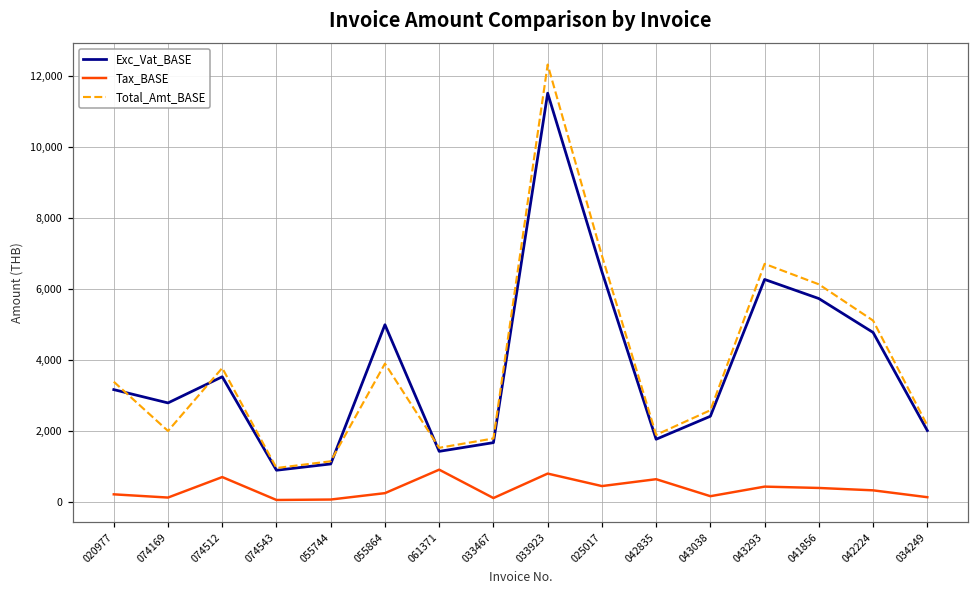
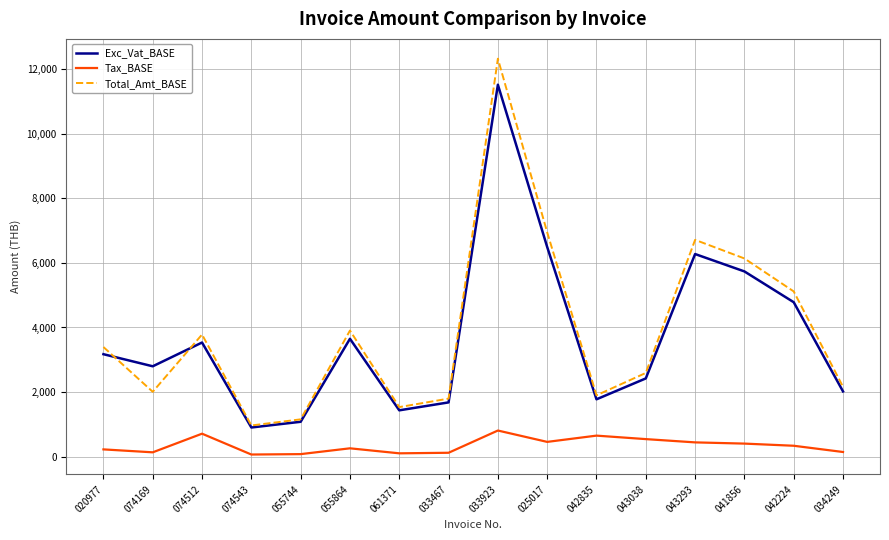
  {
    "Exc_Vat_BASE": {
      "020977": "3,200",
      "074169": "2,800",
      "074512": "3,500",
-     "055864": "5,000",
+     "055864": "3,600",
      "061371": "1,400",
      "033467": "1,700",
      "033923": "11,500",
      "025017": "6,500",
      "042835": "1,800",
      "043038": "2,400",
      "043293": "6,300",
      "041856": "5,700",
      "042224": "4,800",
      "034249": "2,000"
    },
    "Tax_BASE": {
      "020977": "200",
      "074169": "100",
      "074512": "700",
      "074543": "100",
      "055744": "100",
      "055864": "300",
-     "061371": "900",
+     "061371": "100",
      "033467": "100",
      "033923": "800",
      "025017": "500",
      "042835": "600",
-     "043038": "200",
+     "043038": "500",
      "043293": "400",
      "041856": "400",
      "042224": "300",
      "034249": "100"
    },
    "Total_Amt_BASE": {
      "020977": "3,400",
      "074169": "2,000",
      "074512": "3,800",
      "055864": "3,900",
      "061371": "1,500",
      "033467": "1,800",
      "033923": "12,300",
      "025017": "6,900",
      "042835": "1,900",
      "043038": "2,600",
      "043293": "6,700",
      "041856": "6,100",
      "042224": "5,100",
      "034249": "2,200"
    }
  }
